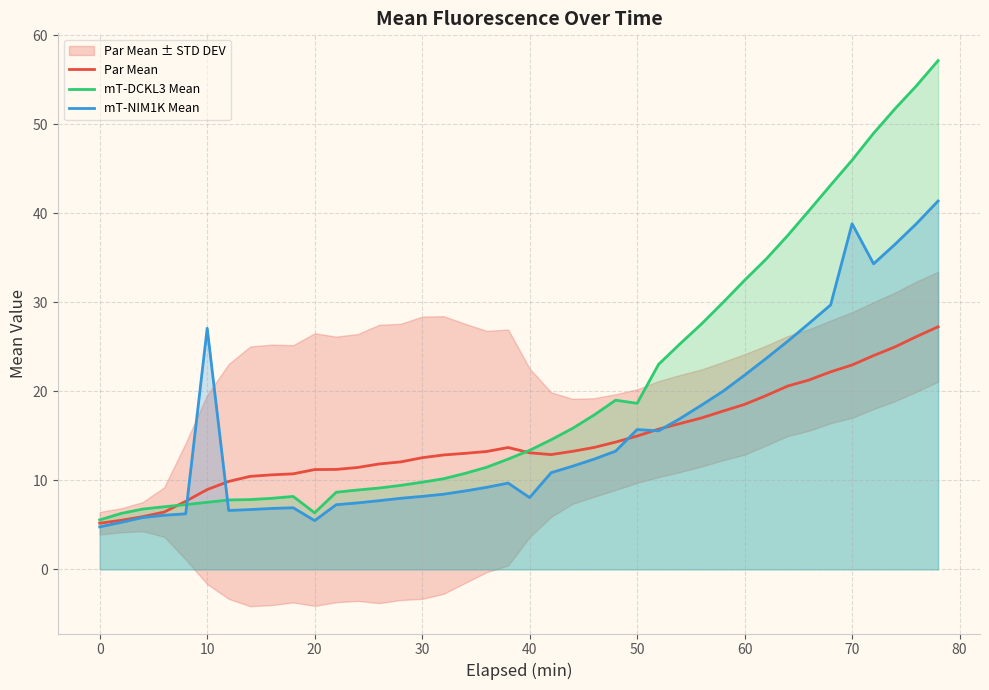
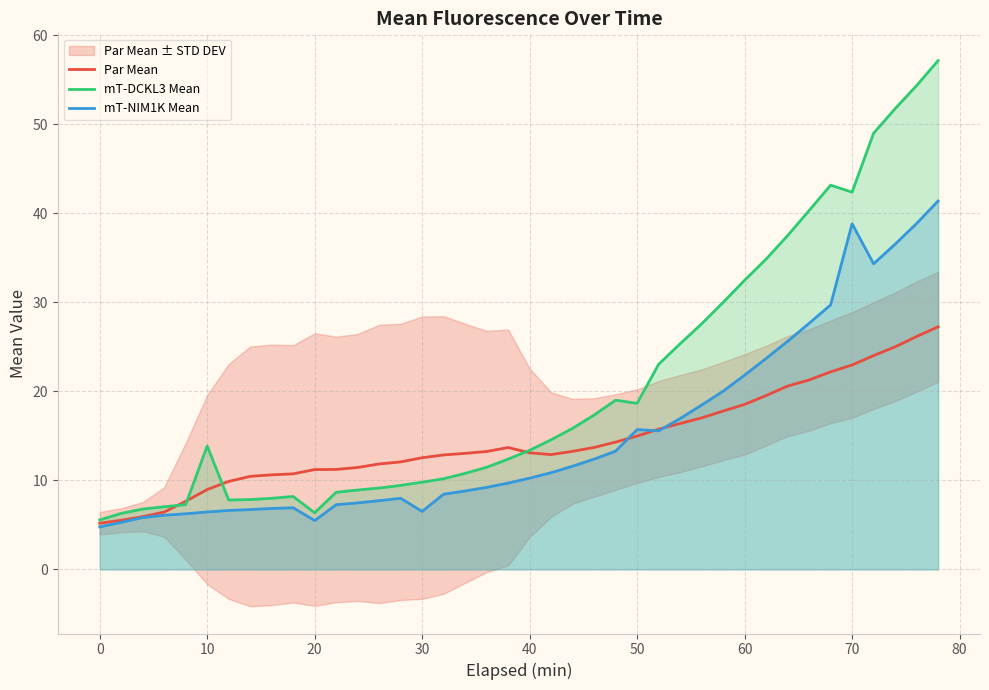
  {
    "mT-DCKL3 Mean": {
      "0": 6,
-     "10": 8,
+     "10": 14,
      "20": 6,
      "30": 10,
      "50": 19,
      "60": 32,
-     "70": 46
+     "70": 42
    },
    "mT-NIM1K Mean": {
      "0": 5,
-     "10": 27,
+     "10": 6,
      "20": 5,
-     "30": 8,
-     "40": 8,
+     "30": 7,
+     "40": 10,
      "50": 16,
      "60": 22,
      "70": 39
    }
  }
